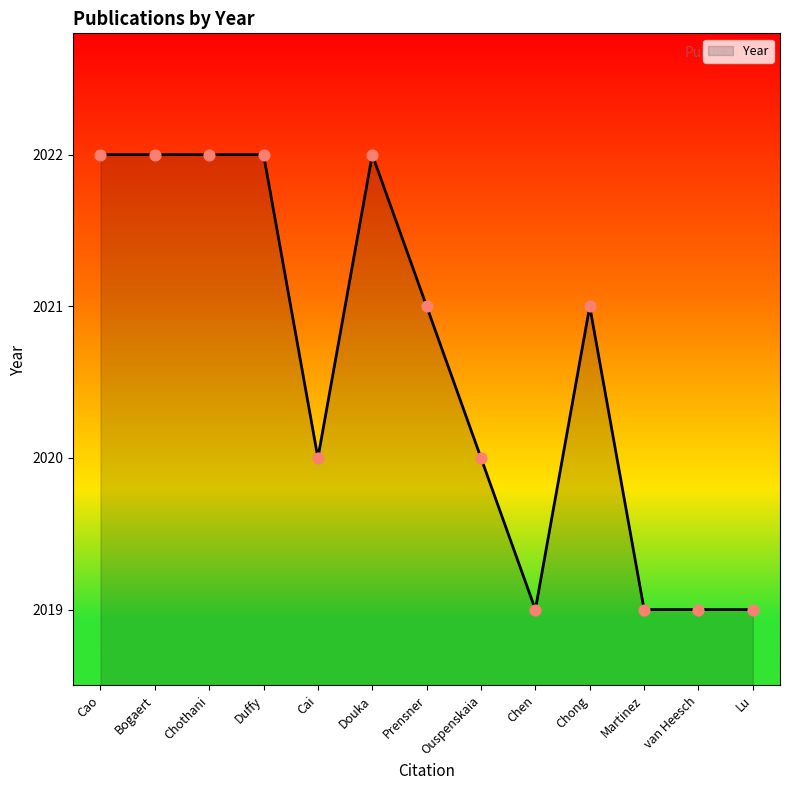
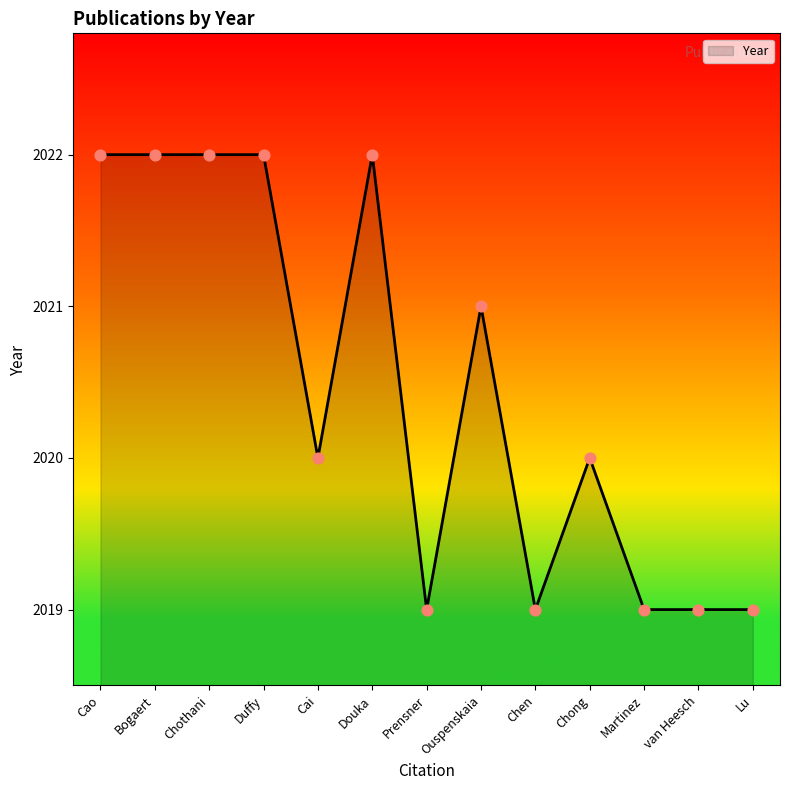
  {
    "Cao": 2022,
    "Bogaert": 2022,
    "Chothani": 2022,
    "Duffy": 2022,
    "Cai": 2020,
    "Douka": 2022,
-   "Prensner": 2021,
-   "Ouspenskaia": 2020,
+   "Prensner": 2019,
+   "Ouspenskaia": 2021,
    "Chen": 2019,
-   "Chong": 2021,
+   "Chong": 2020,
    "Martinez": 2019,
    "van Heesch": 2019,
    "Lu": 2019
  }
